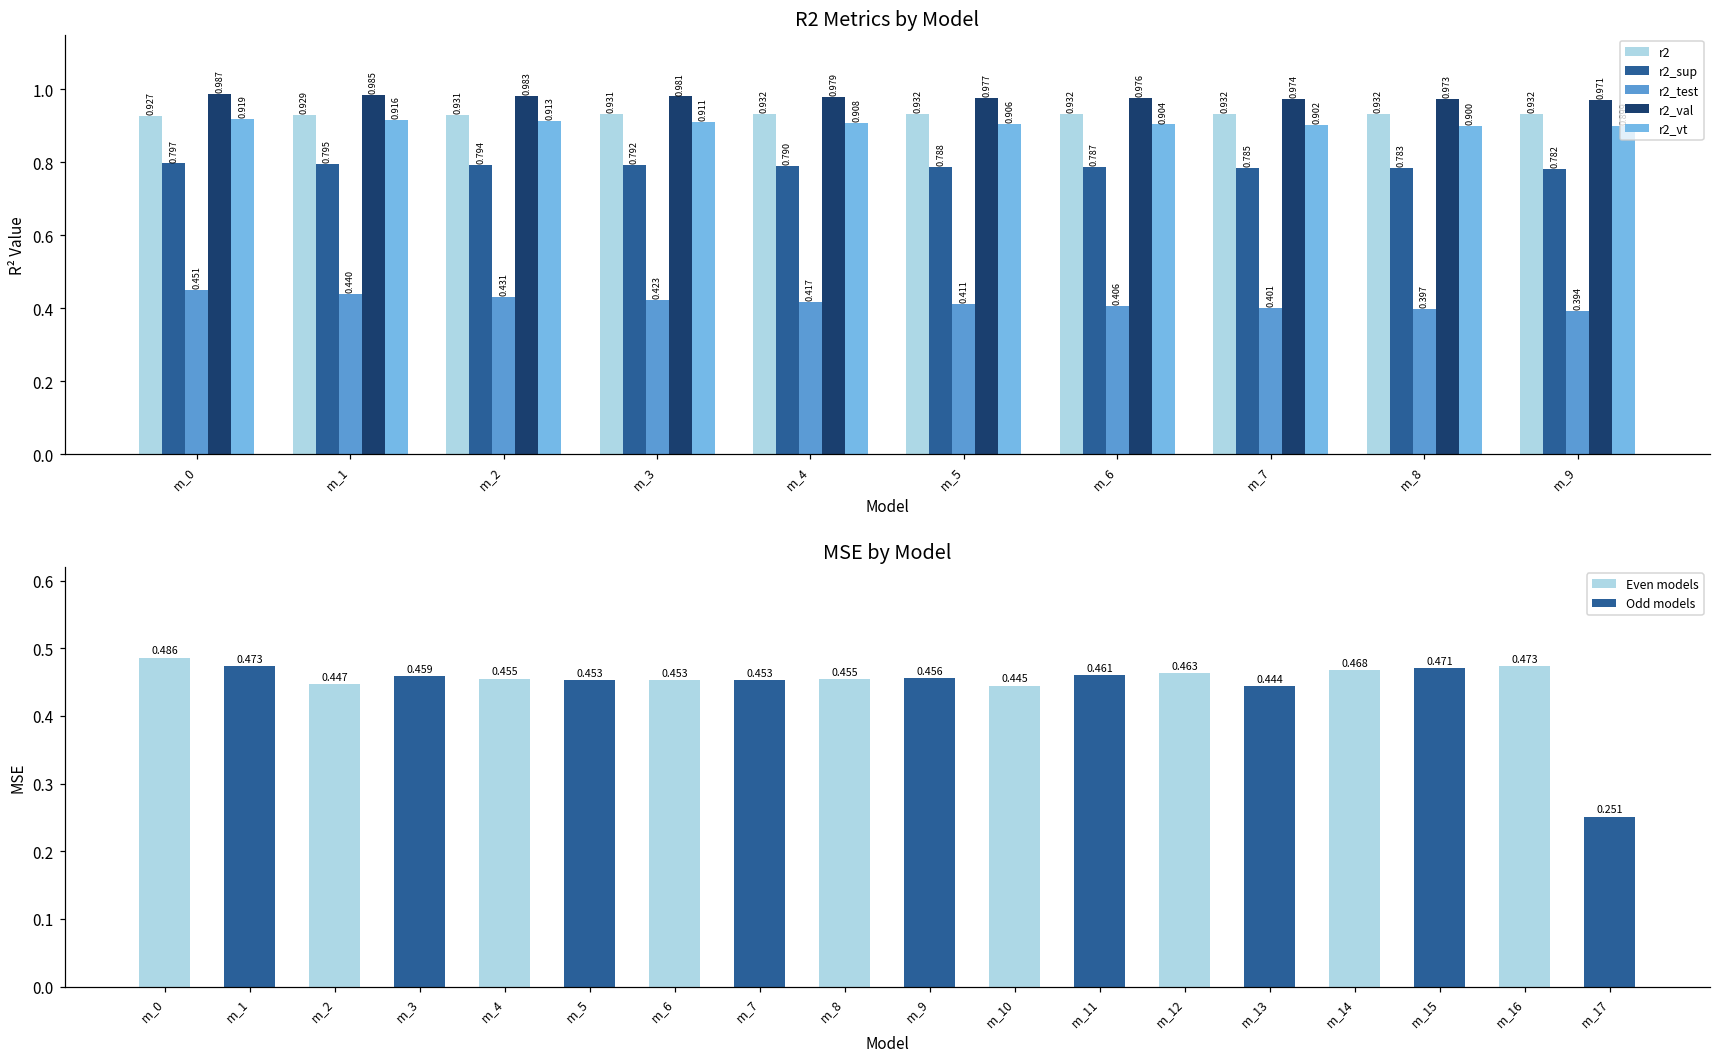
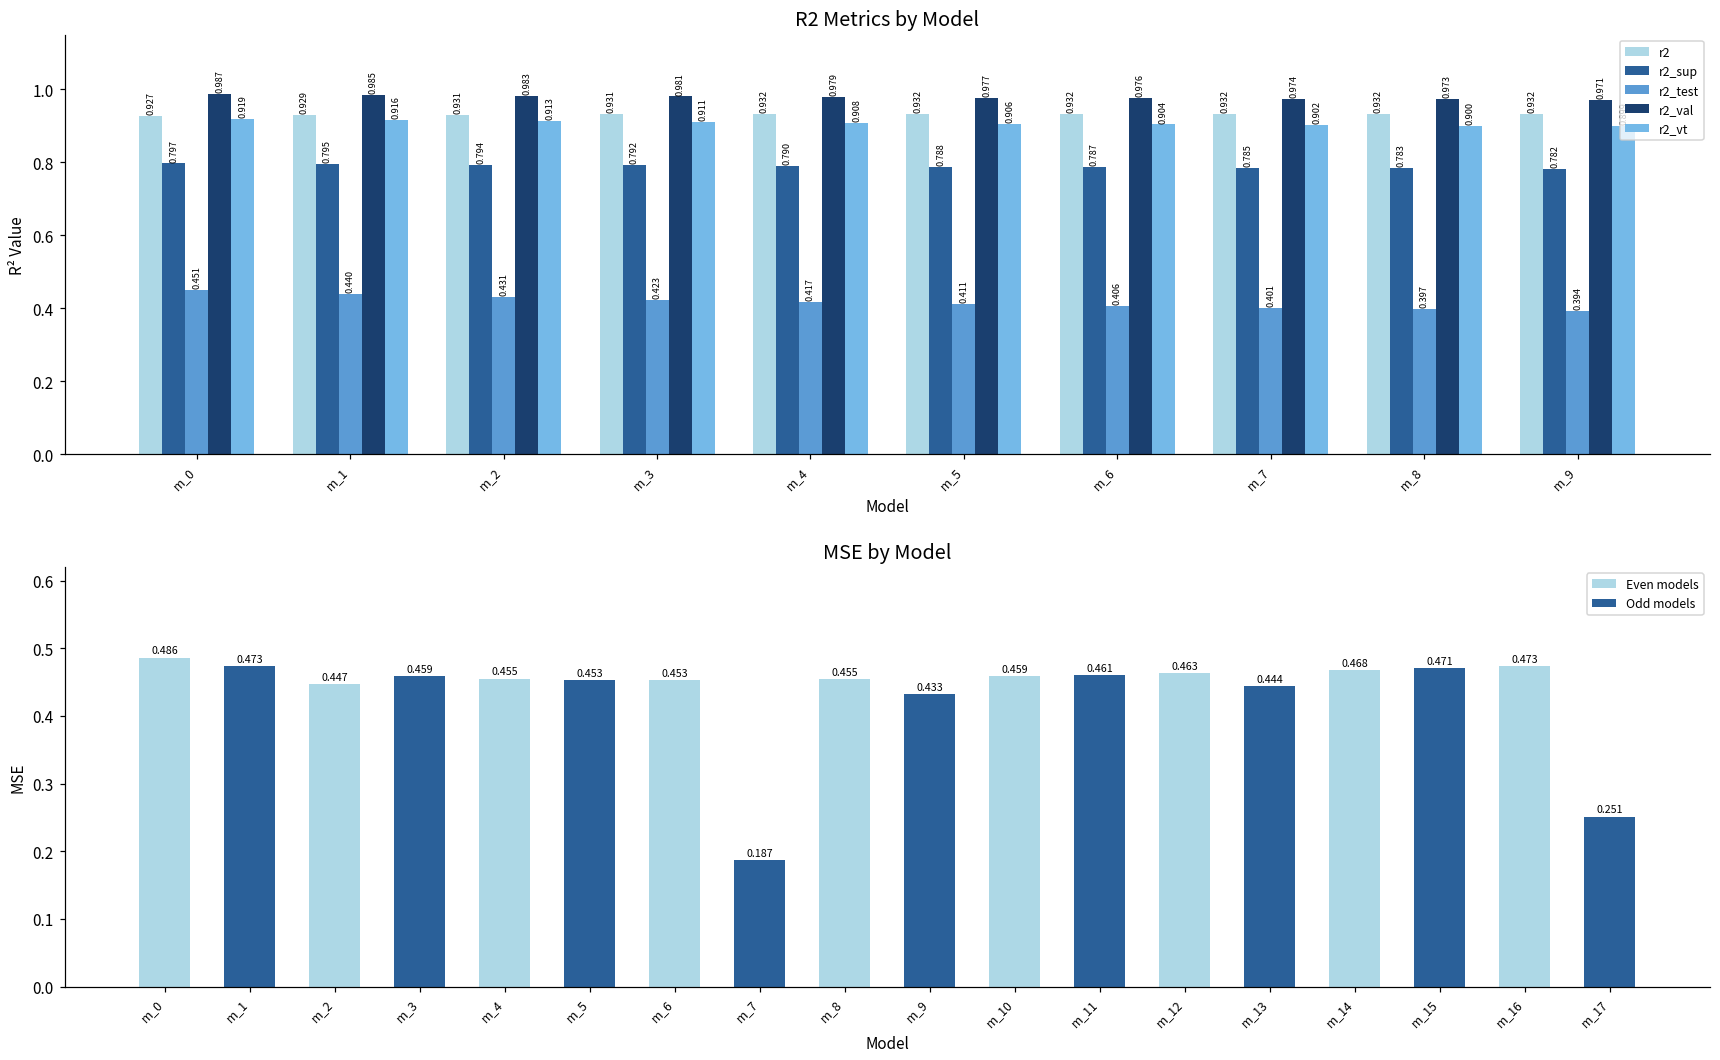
  {
    "R2 Metrics by Model": {
      "r2": {
        "m_0": 0.927,
        "m_1": 0.929,
        "m_2": 0.931,
        "m_3": 0.931,
        "m_4": 0.932,
        "m_5": 0.932,
        "m_6": 0.932,
        "m_7": 0.932,
        "m_8": 0.932,
        "m_9": 0.932
      }
    },
    "MSE by Model": {
      "m_0": 0.486,
      "m_1": 0.473,
      "m_2": 0.447,
      "m_3": 0.459,
      "m_4": 0.455,
      "m_5": 0.453,
      "m_6": 0.453,
-     "m_7": 0.453,
+     "m_7": 0.187,
      "m_8": 0.455,
-     "m_9": 0.456,
-     "m_10": 0.445,
+     "m_9": 0.433,
+     "m_10": 0.459,
      "m_11": 0.461,
      "m_12": 0.463,
      "m_13": 0.444,
      "m_14": 0.468,
      "m_15": 0.471,
      "m_16": 0.473,
      "m_17": 0.251
    }
  }
